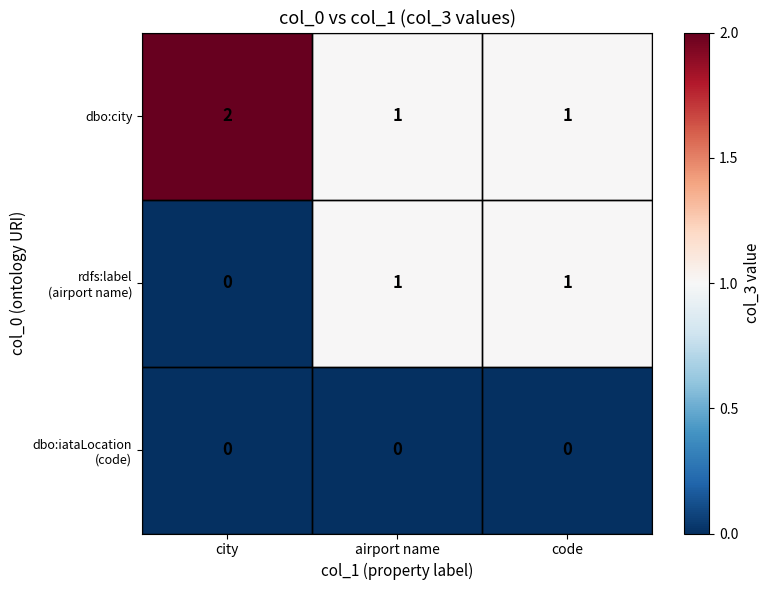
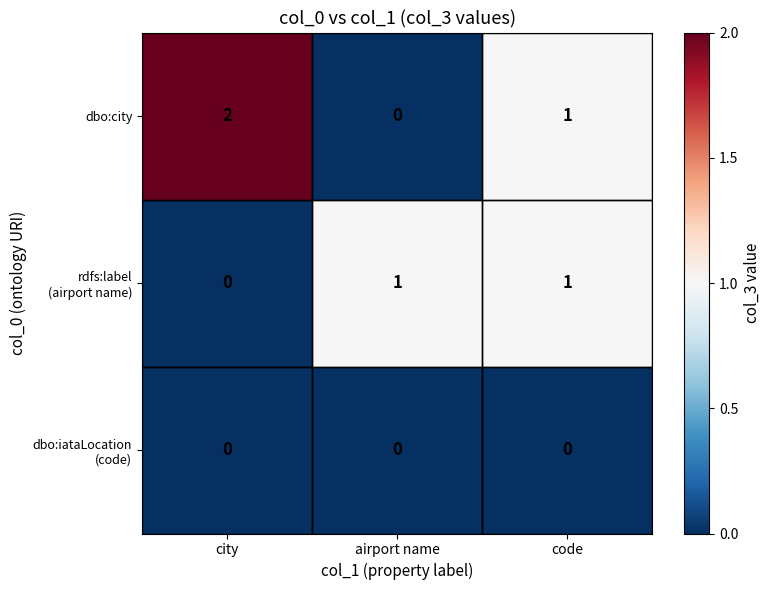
  {
    "dbo:city": {
      "city": 2,
-     "airport name": 1,
+     "airport name": 0,
      "code": 1
    },
    "rdfs:label (airport name)": {
      "city": 0,
      "airport name": 1,
      "code": 1
    },
    "dbo:iataLocation (code)": {
      "city": 0,
      "airport name": 0,
      "code": 0
    }
  }
